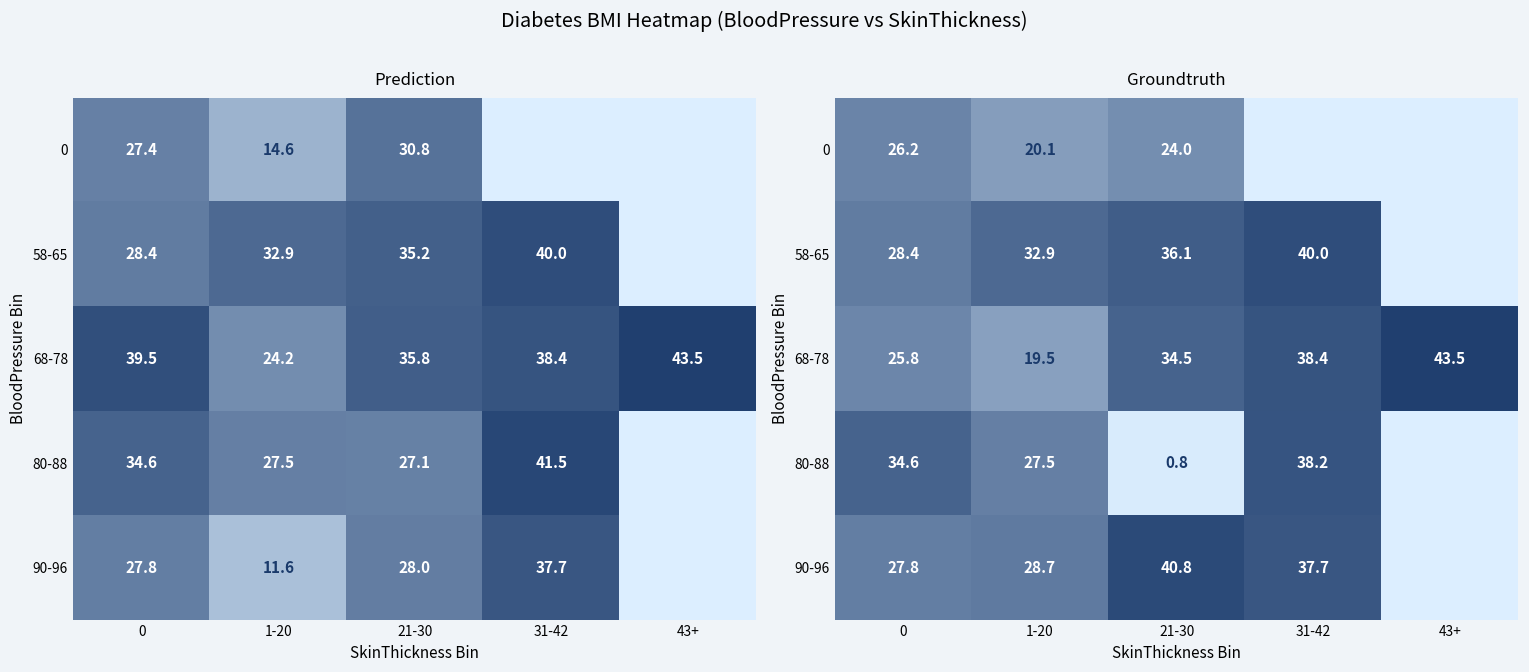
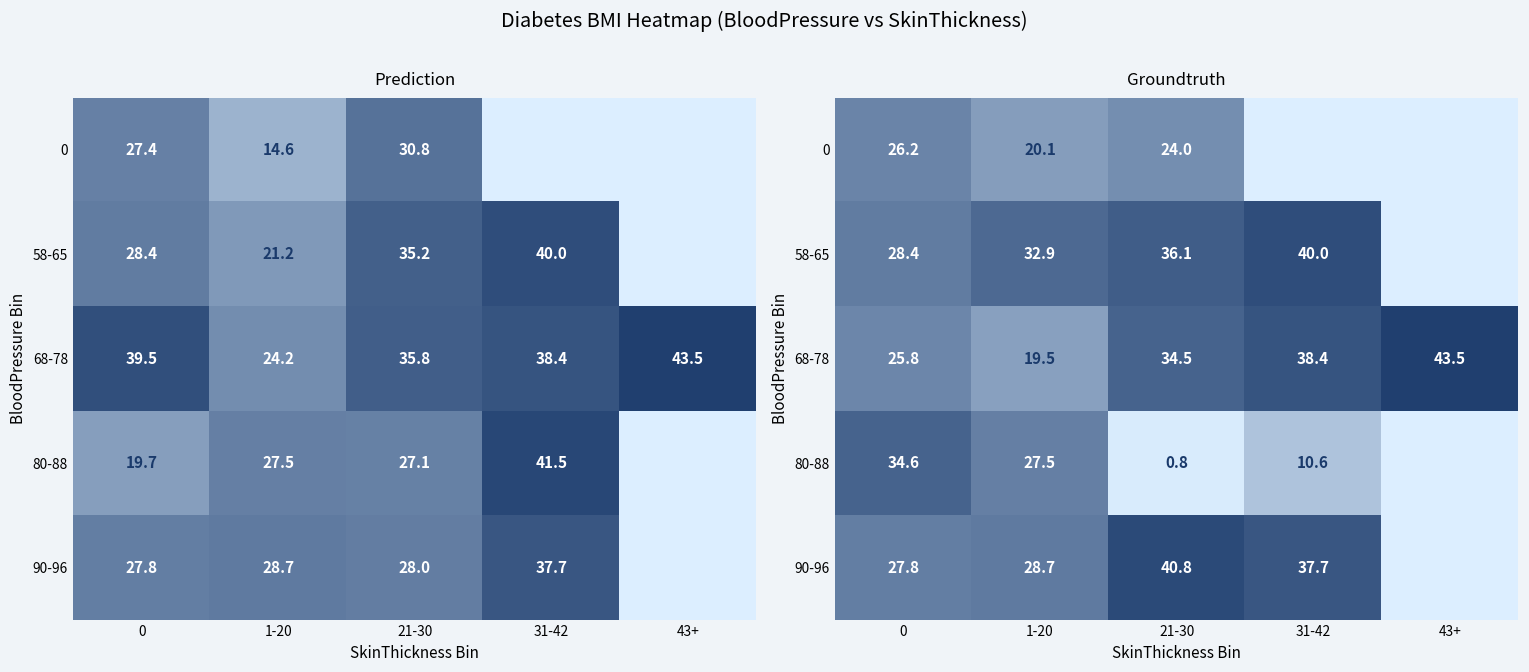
  {
    "Prediction": {
      "0": {
        "0": 27.4,
        "1-20": 14.6,
        "21-30": 30.8
      },
      "58-65": {
        "0": 28.4,
-       "1-20": 32.9,
+       "1-20": 21.2,
        "21-30": 35.2,
        "31-42": 40.0
      },
      "68-78": {
        "0": 39.5,
        "1-20": 24.2,
        "21-30": 35.8,
        "31-42": 38.4,
        "43+": 43.5
      },
      "80-88": {
-       "0": 34.6,
+       "0": 19.7,
        "1-20": 27.5,
        "21-30": 27.1,
        "31-42": 41.5
      },
      "90-96": {
        "0": 27.8,
-       "1-20": 11.6,
+       "1-20": 28.7,
        "21-30": 28.0,
        "31-42": 37.7
      }
    },
    "Groundtruth": {
      "0": {
        "0": 26.2,
        "1-20": 20.1,
        "21-30": 24.0
      },
      "58-65": {
        "0": 28.4,
        "1-20": 32.9,
        "21-30": 36.1,
        "31-42": 40.0
      },
      "68-78": {
        "0": 25.8,
        "1-20": 19.5,
        "21-30": 34.5,
        "31-42": 38.4,
        "43+": 43.5
      },
      "80-88": {
        "0": 34.6,
        "1-20": 27.5,
        "21-30": 0.8,
-       "31-42": 38.2
+       "31-42": 10.6
      },
      "90-96": {
        "0": 27.8,
        "1-20": 28.7,
        "21-30": 40.8,
        "31-42": 37.7
      }
    }
  }
